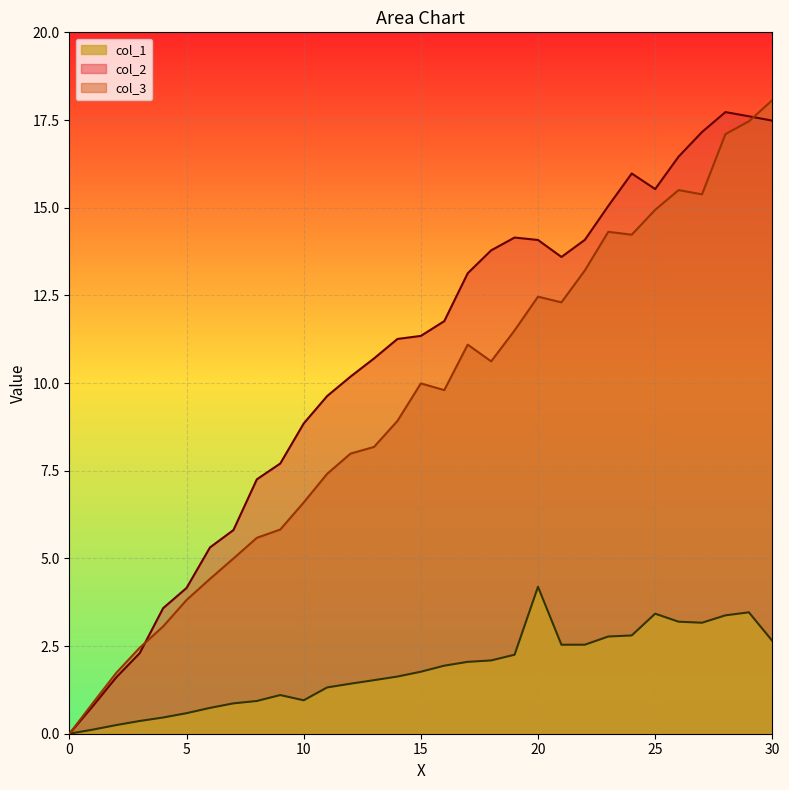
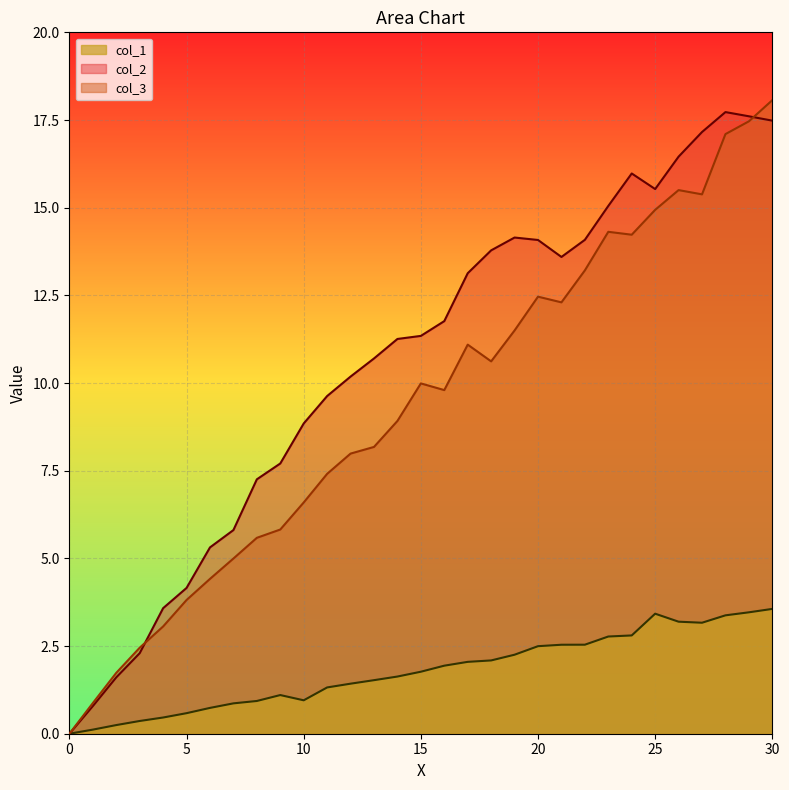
  {
    "col_1": {
      "5": 0.6,
      "10": 1.0,
      "15": 1.8,
-     "20": 4.2,
+     "20": 2.5,
      "25": 3.4,
-     "30": 2.6
+     "30": 3.6
    }
  }
